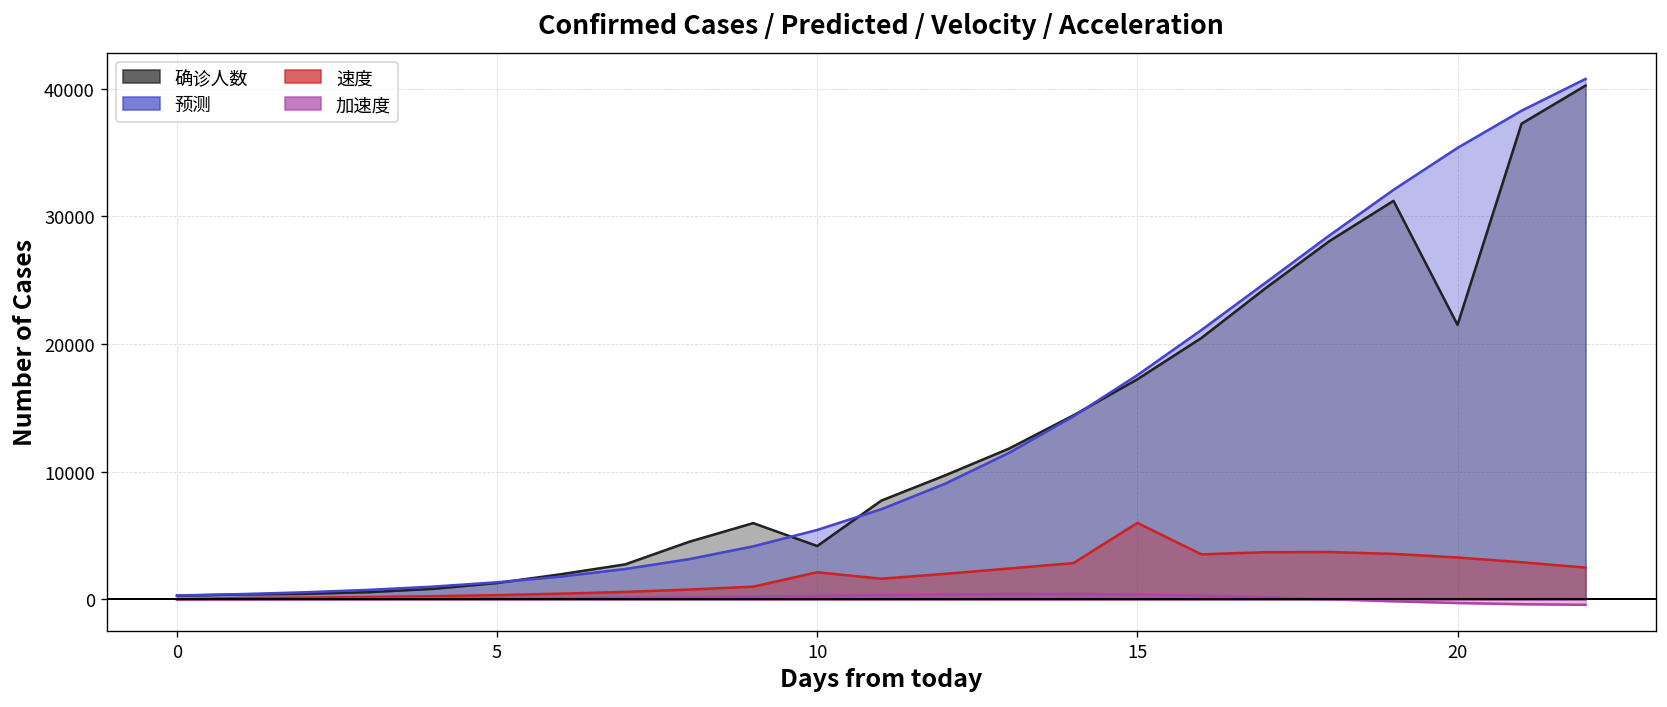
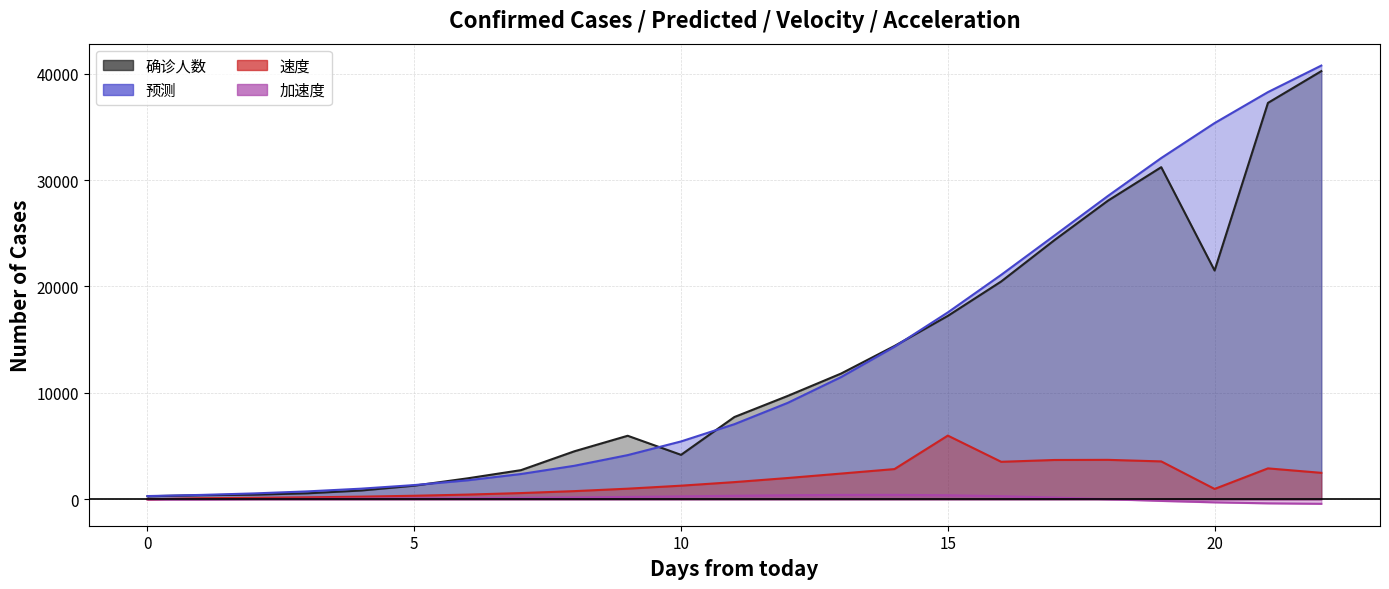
  {
    "确诊人数": {
      "10": 4200,
      "15": 17200,
      "20": 21500
    },
    "速度": {
      "5": 300,
-     "10": 2100,
+     "10": 1300,
      "15": 6000,
-     "20": 3300
+     "20": 1000
    }
  }
